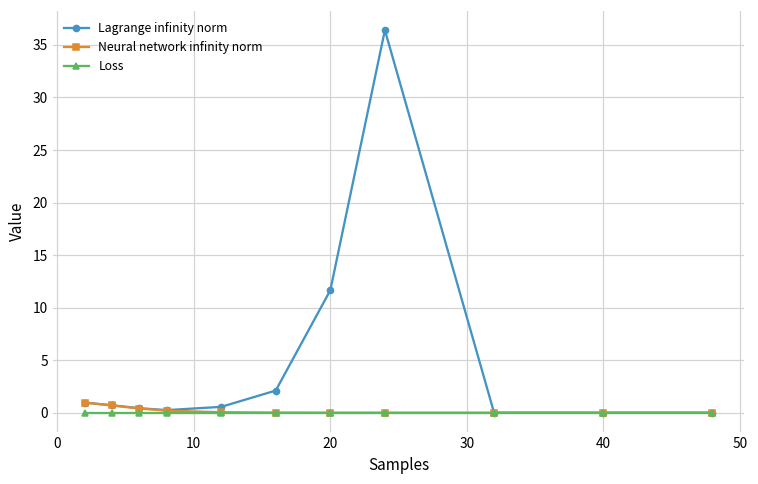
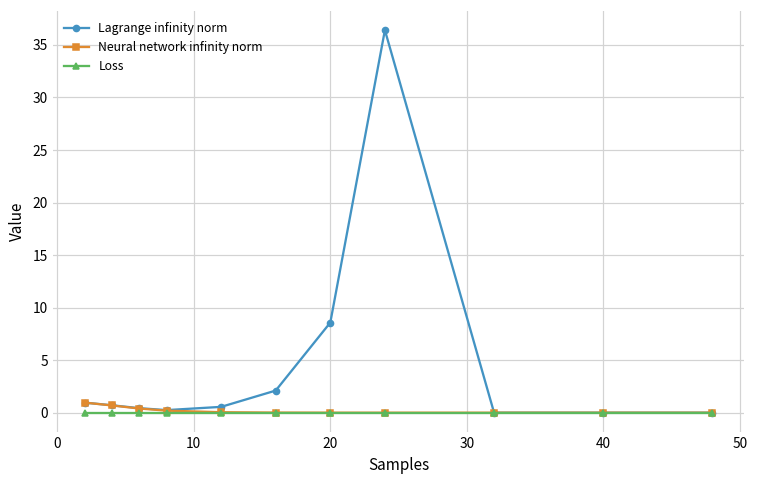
  {
    "Lagrange infinity norm": {
-     "20": 12
+     "20": 9
    }
  }
